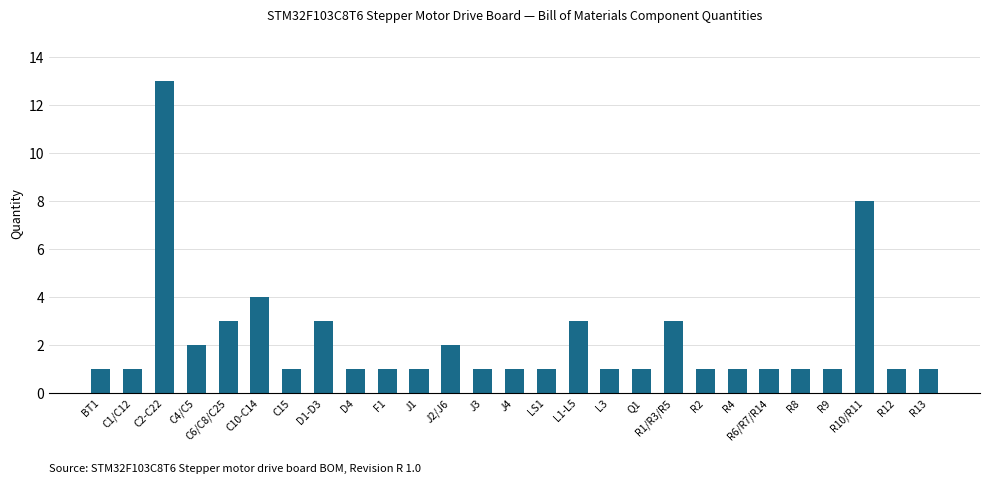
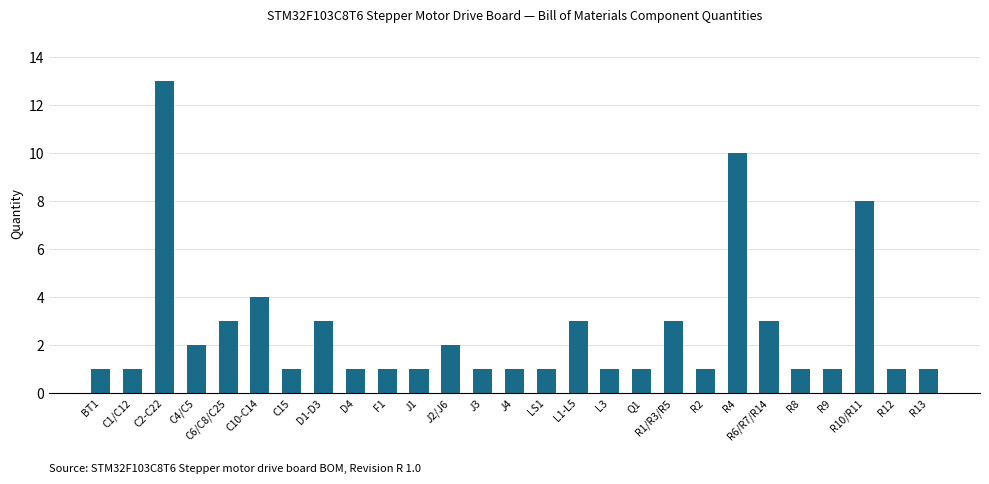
  {
    "BT1": 1,
    "C1/C12": 1,
    "C2-C22": 13,
    "C4/C5": 2,
    "C6/C8/C25": 3,
    "C10-C14": 4,
    "C15": 1,
    "D1-D3": 3,
    "D4": 1,
    "F1": 1,
    "J1": 1,
    "J2/J6": 2,
    "J3": 1,
    "J4": 1,
    "LS1": 1,
    "L1-L5": 3,
    "L3": 1,
    "Q1": 1,
    "R1/R3/R5": 3,
    "R2": 1,
-   "R4": 1,
-   "R6/R7/R14": 1,
+   "R4": 10,
+   "R6/R7/R14": 3,
    "R8": 1,
    "R9": 1,
    "R10/R11": 8,
    "R12": 1,
    "R13": 1
  }
